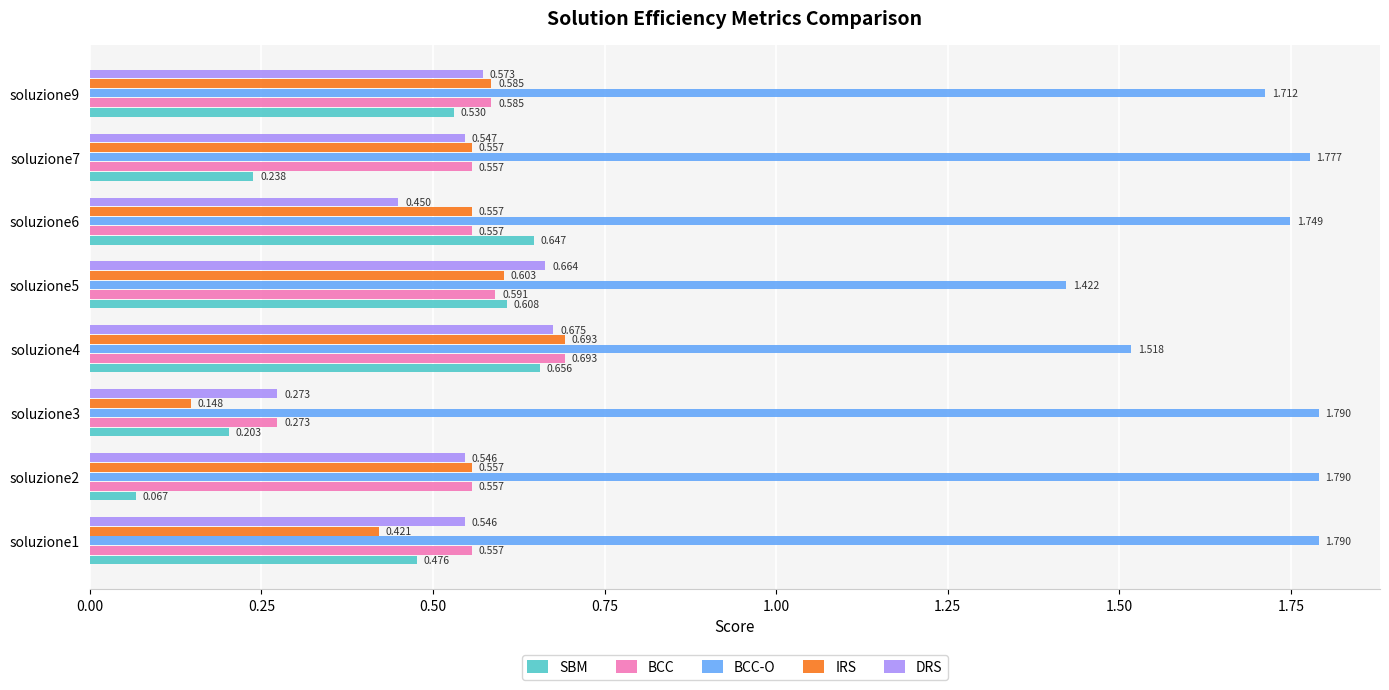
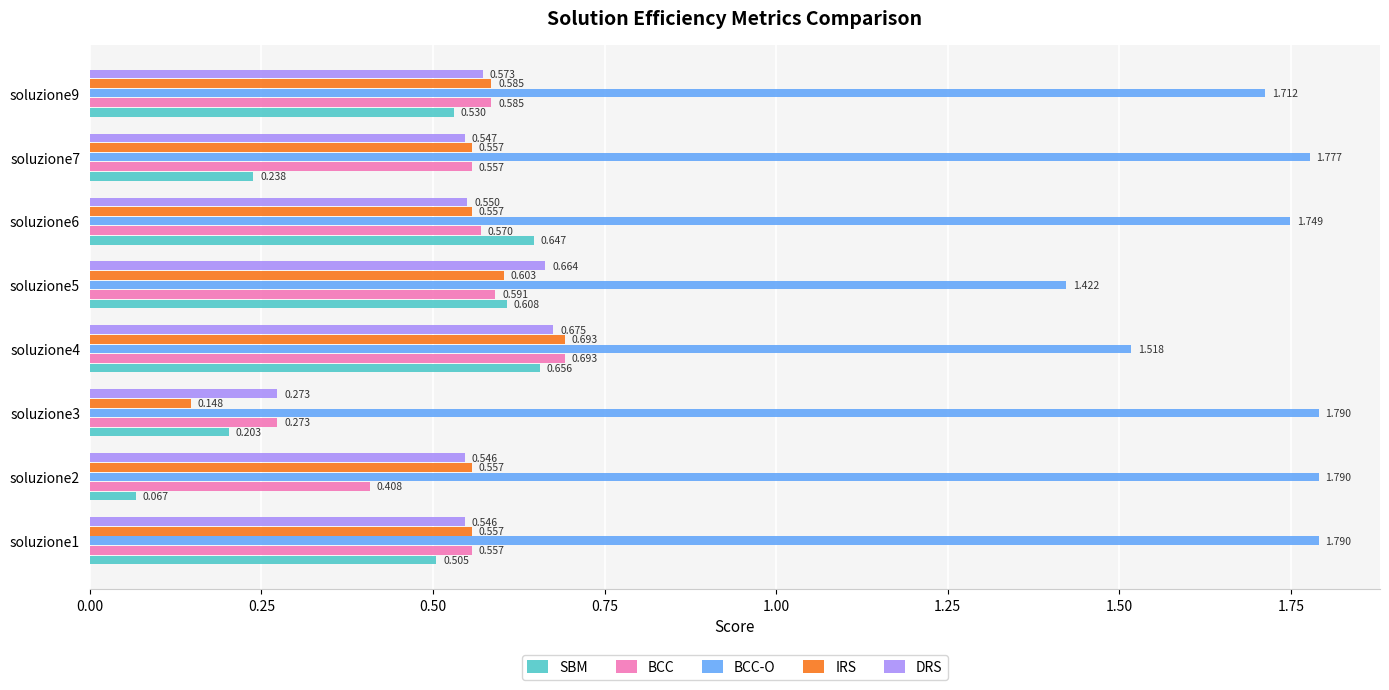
  {
    "SBM": {
      "soluzione9": 0.530,
      "soluzione7": 0.238,
      "soluzione6": 0.647,
      "soluzione5": 0.608,
      "soluzione4": 0.656,
      "soluzione3": 0.203,
      "soluzione2": 0.067,
-     "soluzione1": 0.476
+     "soluzione1": 0.505
    },
    "BCC": {
      "soluzione9": 0.585,
      "soluzione7": 0.557,
-     "soluzione6": 0.557,
+     "soluzione6": 0.570,
      "soluzione5": 0.591,
      "soluzione4": 0.693,
      "soluzione3": 0.273,
-     "soluzione2": 0.557,
+     "soluzione2": 0.408,
      "soluzione1": 0.557
    },
    "BCC-O": {
      "soluzione9": 1.712,
      "soluzione7": 1.777,
      "soluzione6": 1.749,
      "soluzione5": 1.422,
      "soluzione4": 1.518,
      "soluzione3": 1.790,
      "soluzione2": 1.790,
      "soluzione1": 1.790
    },
    "IRS": {
      "soluzione9": 0.585,
      "soluzione7": 0.557,
      "soluzione6": 0.557,
      "soluzione5": 0.603,
      "soluzione4": 0.693,
      "soluzione3": 0.148,
      "soluzione2": 0.557,
-     "soluzione1": 0.421
+     "soluzione1": 0.557
    },
    "DRS": {
      "soluzione9": 0.573,
      "soluzione7": 0.547,
-     "soluzione6": 0.450,
+     "soluzione6": 0.550,
      "soluzione5": 0.664,
      "soluzione4": 0.675,
      "soluzione3": 0.273,
      "soluzione2": 0.546,
      "soluzione1": 0.546
    }
  }
